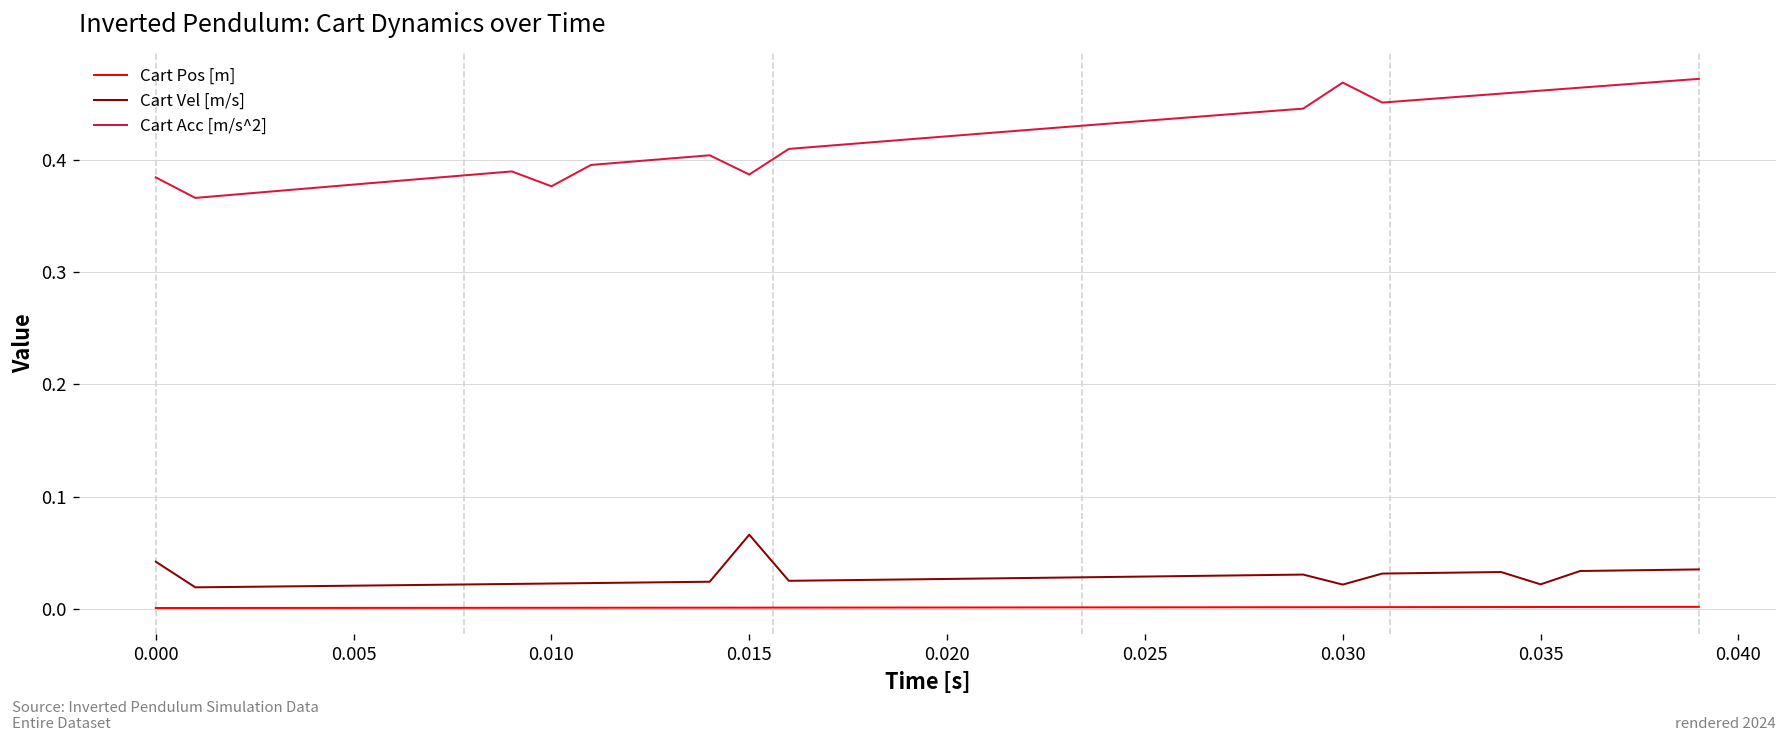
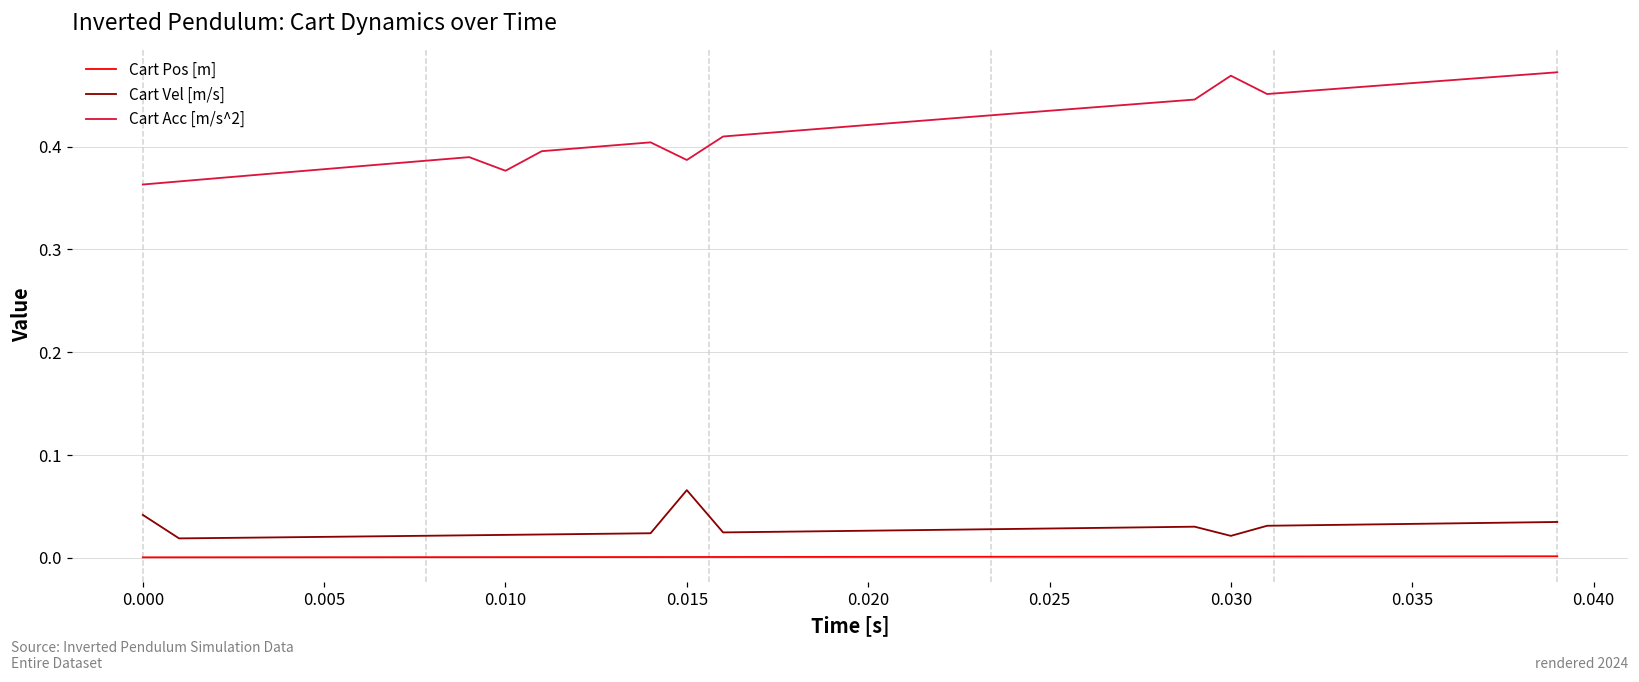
  {
    "Cart Pos [m]": {
      "0.000": 0.00,
      "0.005": 0.00,
      "0.010": 0.00,
      "0.015": 0.00,
      "0.020": 0.00,
      "0.025": 0.00,
      "0.030": 0.00,
      "0.035": 0.00
    },
    "Cart Vel [m/s]": {
      "0.000": 0.04,
      "0.005": 0.02,
      "0.010": 0.02,
      "0.015": 0.07,
      "0.020": 0.03,
      "0.025": 0.03,
      "0.030": 0.02,
-     "0.035": 0.02
+     "0.035": 0.03
    },
    "Cart Acc [m/s^2]": {
-     "0.000": 0.38,
+     "0.000": 0.36,
      "0.005": 0.38,
      "0.010": 0.38,
      "0.015": 0.39,
      "0.020": 0.42,
      "0.025": 0.43,
      "0.030": 0.47,
      "0.035": 0.46
    }
  }
